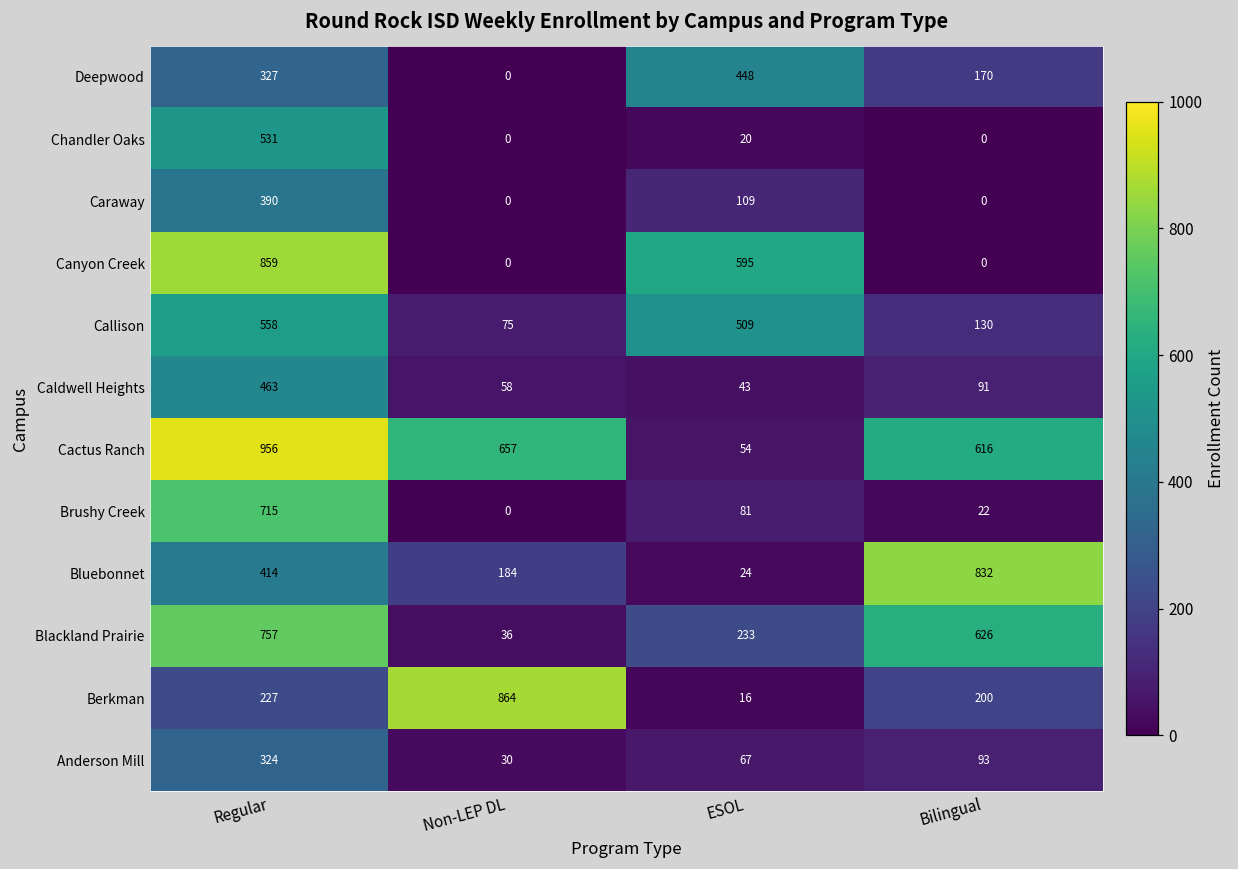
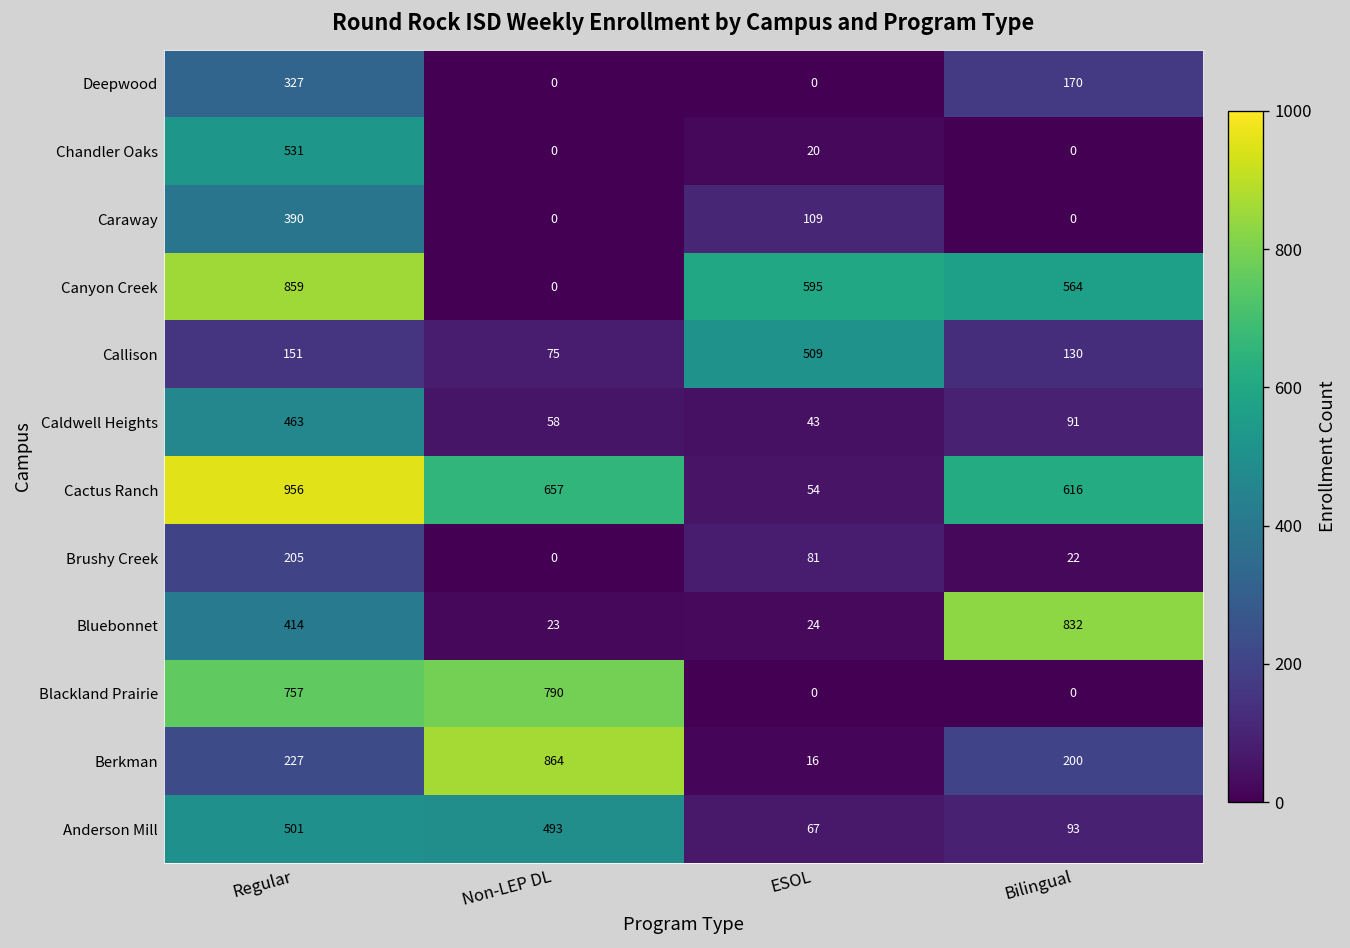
  {
    "Deepwood": {
      "Regular": 327,
      "Non-LEP DL": 0,
-     "ESOL": 448,
+     "ESOL": 0,
      "Bilingual": 170
    },
    "Chandler Oaks": {
      "Regular": 531,
      "Non-LEP DL": 0,
      "ESOL": 20,
      "Bilingual": 0
    },
    "Caraway": {
      "Regular": 390,
      "Non-LEP DL": 0,
      "ESOL": 109,
      "Bilingual": 0
    },
    "Canyon Creek": {
      "Regular": 859,
      "Non-LEP DL": 0,
      "ESOL": 595,
-     "Bilingual": 0
+     "Bilingual": 564
    },
    "Callison": {
-     "Regular": 558,
+     "Regular": 151,
      "Non-LEP DL": 75,
      "ESOL": 509,
      "Bilingual": 130
    },
    "Caldwell Heights": {
      "Regular": 463,
      "Non-LEP DL": 58,
      "ESOL": 43,
      "Bilingual": 91
    },
    "Cactus Ranch": {
      "Regular": 956,
      "Non-LEP DL": 657,
      "ESOL": 54,
      "Bilingual": 616
    },
    "Brushy Creek": {
-     "Regular": 715,
+     "Regular": 205,
      "Non-LEP DL": 0,
      "ESOL": 81,
      "Bilingual": 22
    },
    "Bluebonnet": {
      "Regular": 414,
-     "Non-LEP DL": 184,
+     "Non-LEP DL": 23,
      "ESOL": 24,
      "Bilingual": 832
    },
    "Blackland Prairie": {
      "Regular": 757,
-     "Non-LEP DL": 36,
-     "ESOL": 233,
-     "Bilingual": 626
+     "Non-LEP DL": 790,
+     "ESOL": 0,
+     "Bilingual": 0
    },
    "Berkman": {
      "Regular": 227,
      "Non-LEP DL": 864,
      "ESOL": 16,
      "Bilingual": 200
    },
    "Anderson Mill": {
-     "Regular": 324,
-     "Non-LEP DL": 30,
+     "Regular": 501,
+     "Non-LEP DL": 493,
      "ESOL": 67,
      "Bilingual": 93
    }
  }
